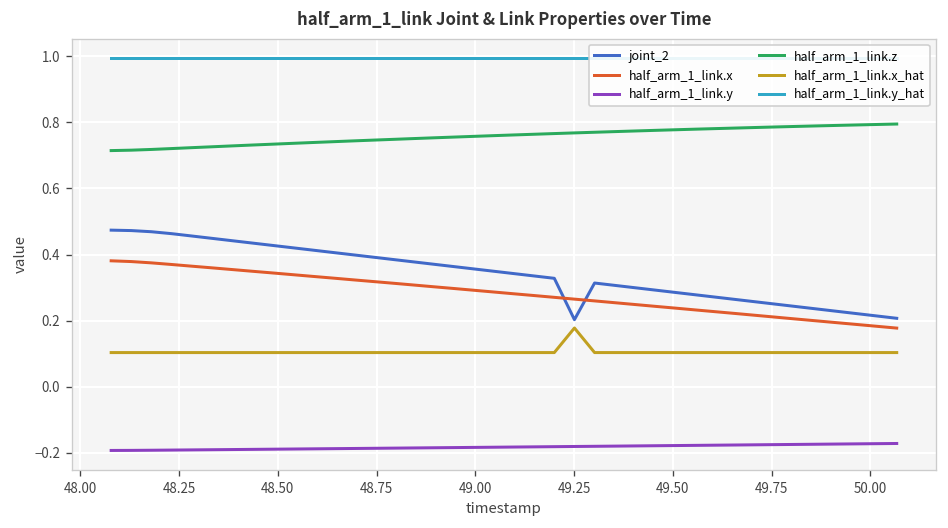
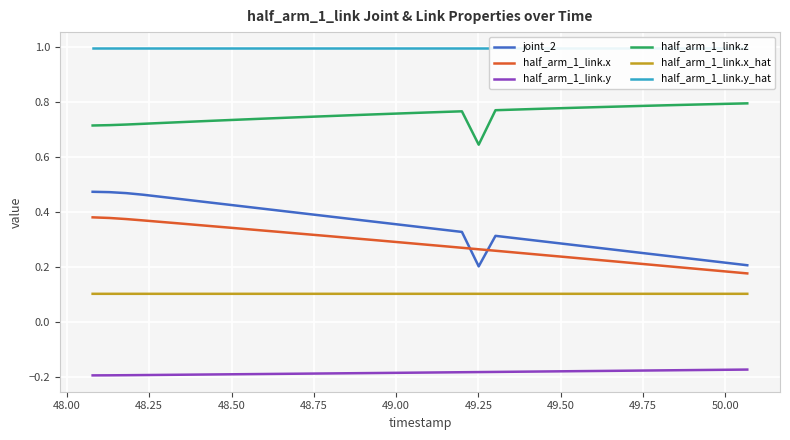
  {
    "joint_2": {
      "49.25": 0.20
    },
    "half_arm_1_link.x": {
      "49.25": 0.26
    },
    "half_arm_1_link.y": {
      "49.25": -0.18
    },
    "half_arm_1_link.z": {
-     "49.25": 0.77
+     "49.25": 0.64
    },
    "half_arm_1_link.x_hat": {
-     "49.25": 0.18
+     "49.25": 0.10
    },
    "half_arm_1_link.y_hat": {
      "49.25": 0.99
    }
  }
